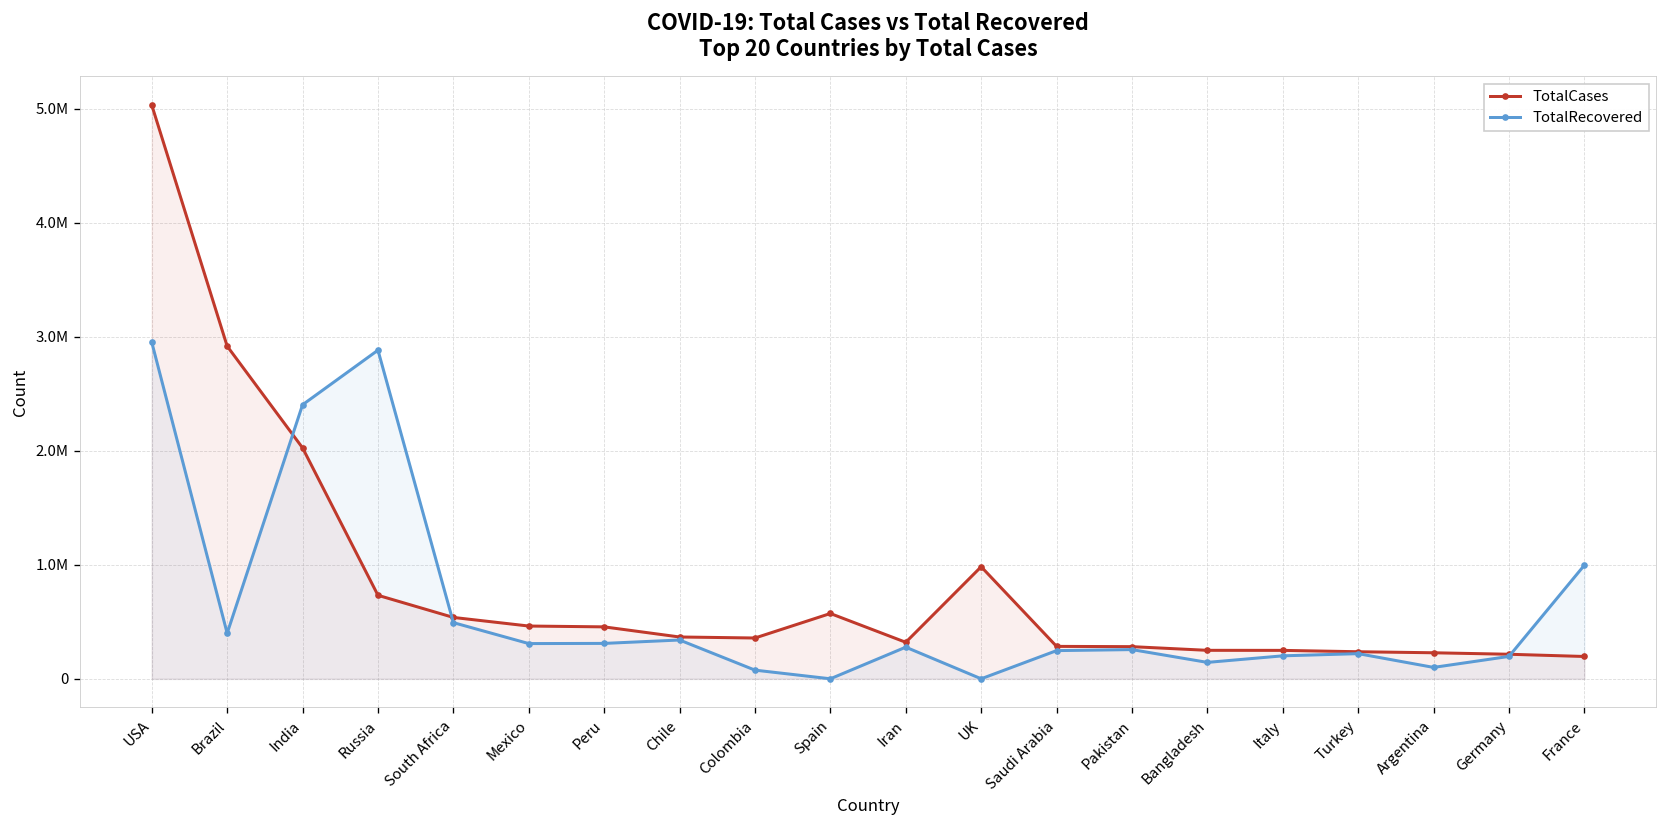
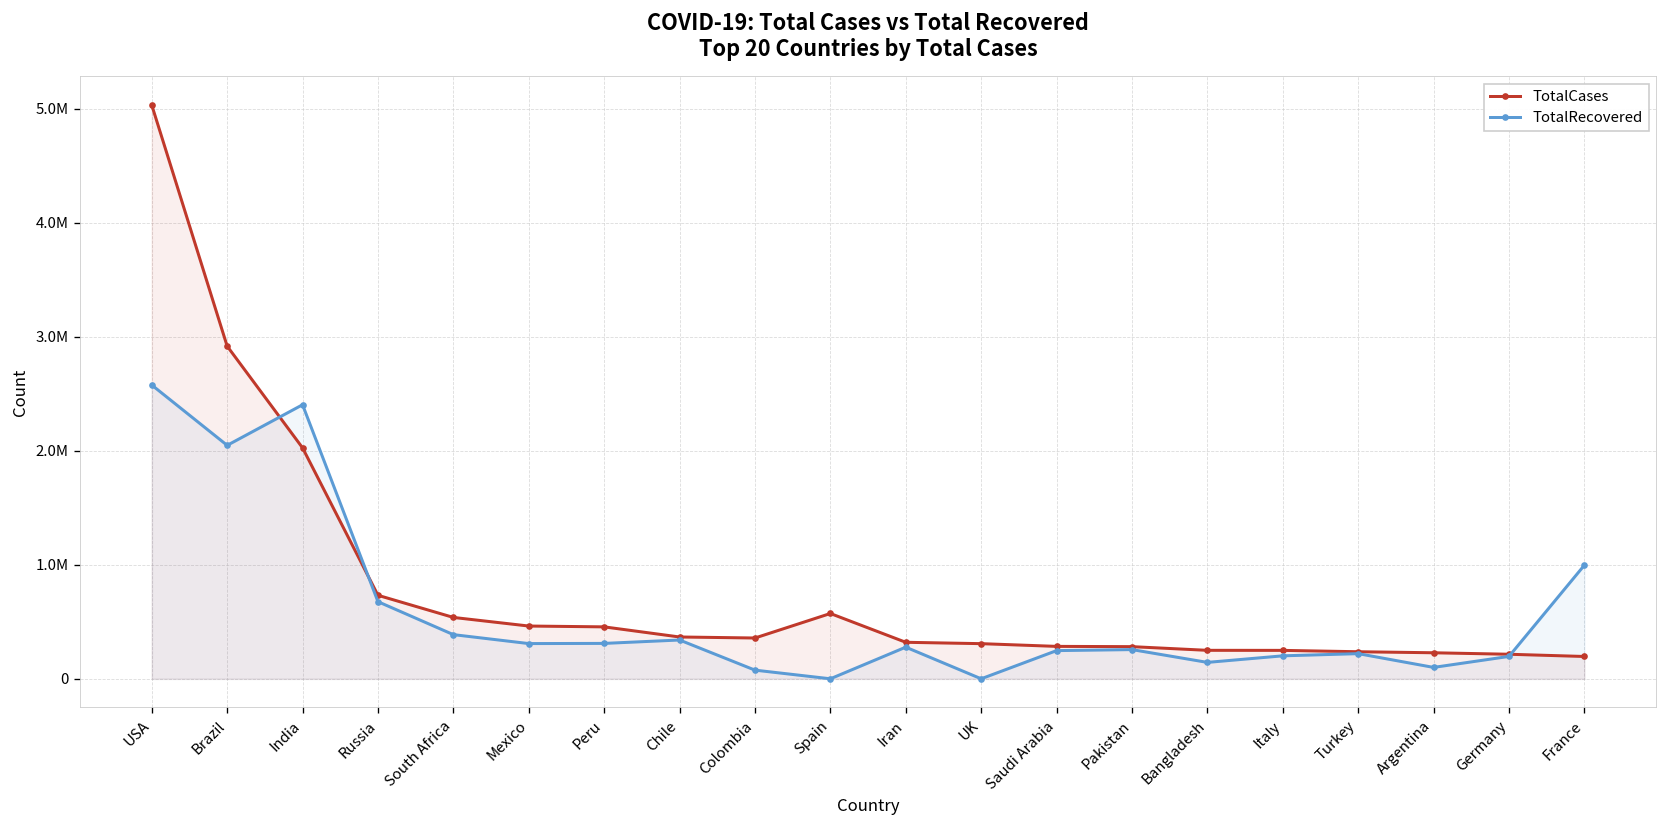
  {
    "TotalCases": {
      "USA": 5000000,
      "Brazil": 2900000,
      "India": 2000000,
      "Russia": 700000,
      "South Africa": 500000,
      "Mexico": 500000,
      "Peru": 500000,
      "Colombia": 400000,
      "Spain": 600000,
      "Iran": 300000,
-     "UK": 1000000,
+     "UK": 300000,
      "Saudi Arabia": 300000,
      "Bangladesh": 200000,
      "Italy": 200000,
      "Argentina": 200000,
      "France": 200000
    },
    "TotalRecovered": {
-     "USA": 3000000,
-     "Brazil": 400000,
+     "USA": 2600000,
+     "Brazil": 2000000,
      "India": 2400000,
-     "Russia": 2900000,
-     "South Africa": 500000,
+     "Russia": 700000,
+     "South Africa": 400000,
      "Mexico": 300000,
      "Peru": 300000,
      "Colombia": 100000,
      "Spain": 0,
      "Iran": 300000,
      "UK": 0,
      "Saudi Arabia": 200000,
      "Bangladesh": 100000,
      "Italy": 200000,
      "Argentina": 100000,
      "France": 1000000
    }
  }
